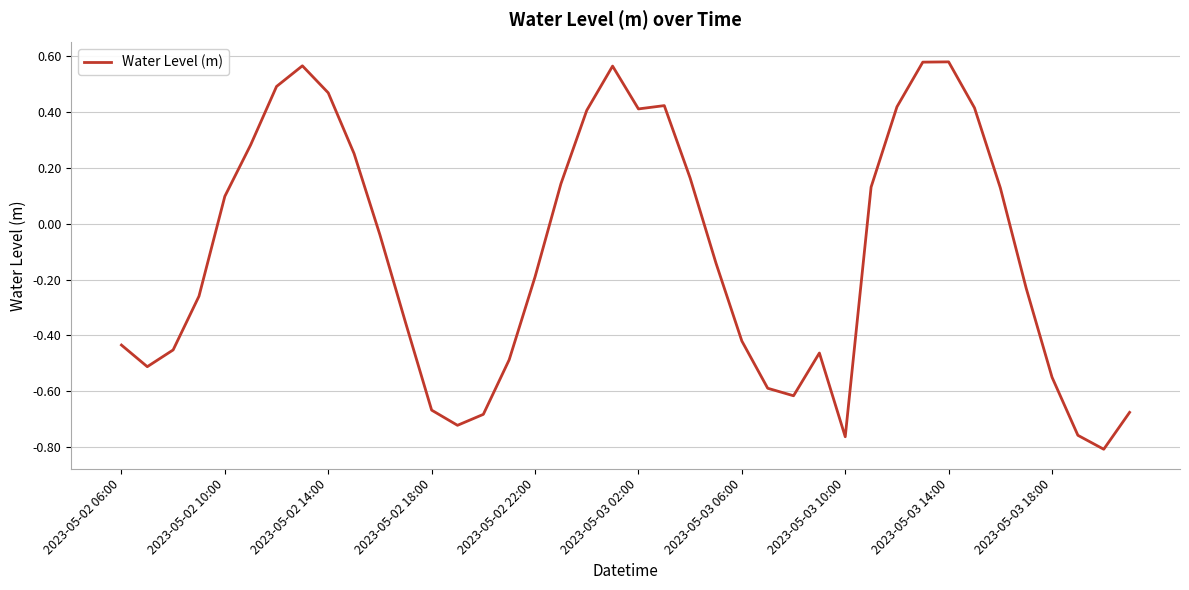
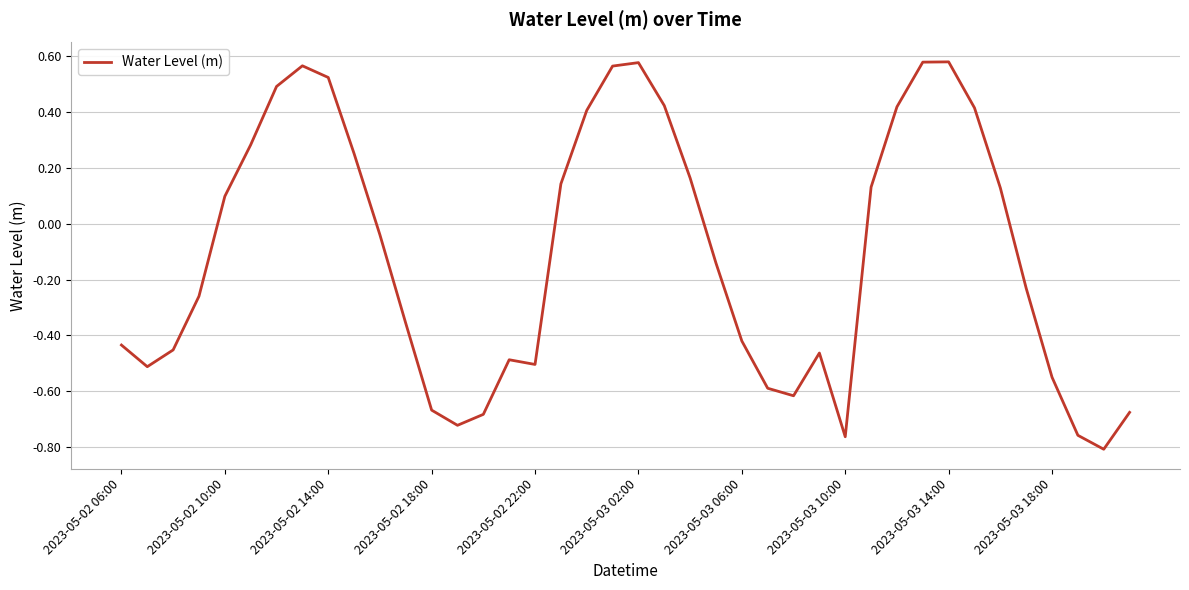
  {
    "2023-05-02 06:00": -0.43,
    "2023-05-02 10:00": 0.10,
-   "2023-05-02 14:00": 0.47,
+   "2023-05-02 14:00": 0.52,
    "2023-05-02 18:00": -0.67,
-   "2023-05-02 22:00": -0.19,
-   "2023-05-03 02:00": 0.41,
+   "2023-05-02 22:00": -0.50,
+   "2023-05-03 02:00": 0.58,
    "2023-05-03 06:00": -0.42,
    "2023-05-03 10:00": -0.76,
    "2023-05-03 14:00": 0.58,
    "2023-05-03 18:00": -0.55
  }
